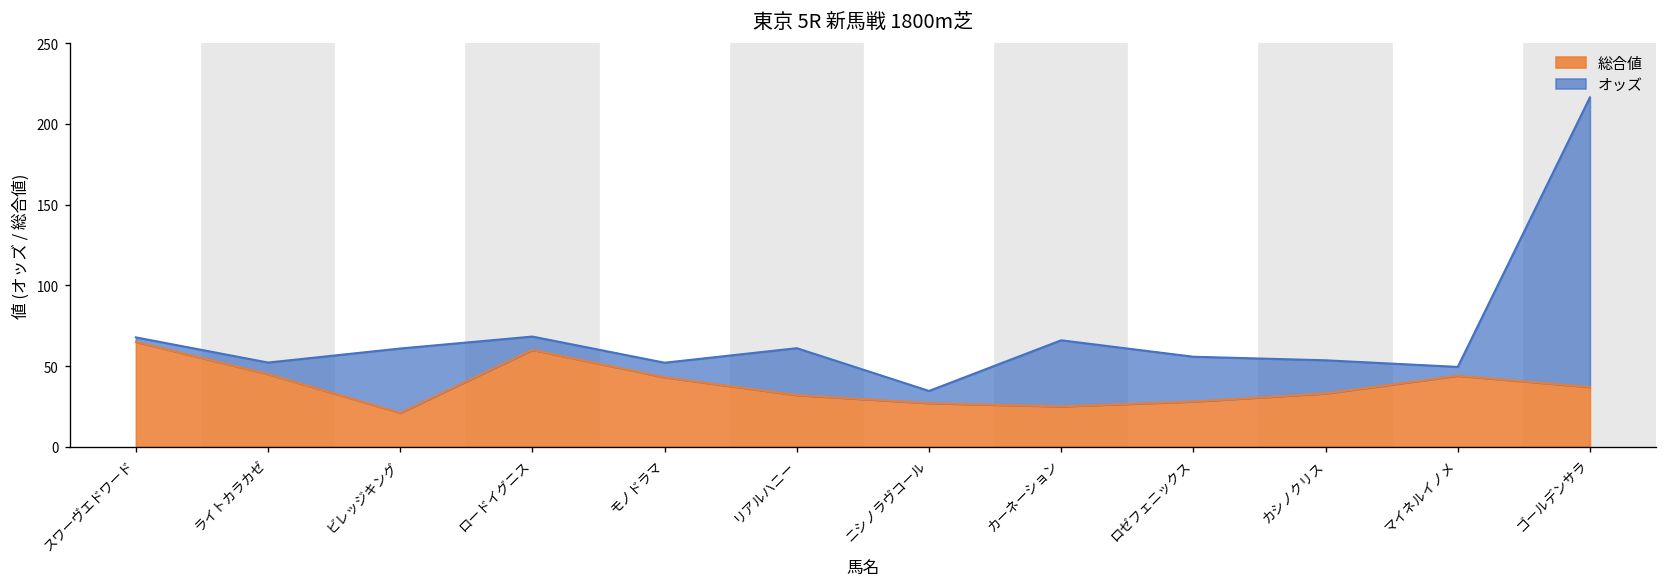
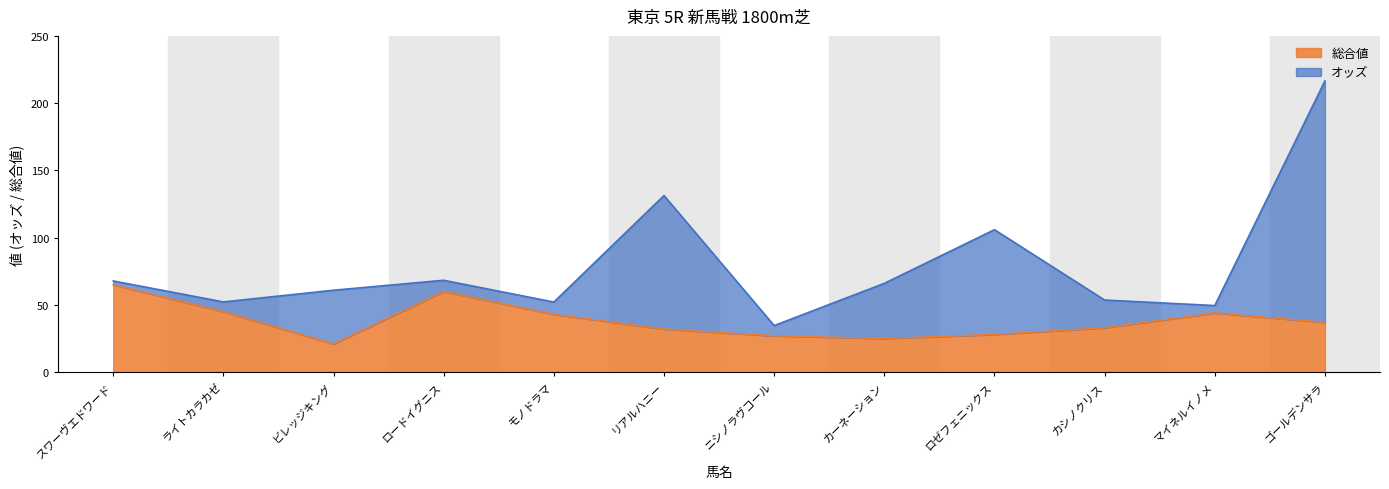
  {
    "総合値": {
      "スワーヴエドワード": 65,
      "ライトカラカゼ": 45,
      "ビレッジキング": 21,
      "ロードイグニス": 60,
      "モノドラマ": 43,
      "リアルハニー": 32,
      "ニシノラヴコール": 27,
      "カーネーション": 25,
      "ロゼフェニックス": 28,
      "カシノクリス": 33,
      "マイネルイノメ": 44,
      "ゴールデンサラ": 37
    },
    "オッズ": {
      "スワーヴエドワード": 3,
      "ライトカラカゼ": 7,
      "ビレッジキング": 40,
      "ロードイグニス": 8,
      "モノドラマ": 9,
-     "リアルハニー": 29,
+     "リアルハニー": 99,
      "ニシノラヴコール": 8,
      "カーネーション": 41,
-     "ロゼフェニックス": 28,
+     "ロゼフェニックス": 78,
      "カシノクリス": 21,
      "マイネルイノメ": 6,
      "ゴールデンサラ": 180
    }
  }
